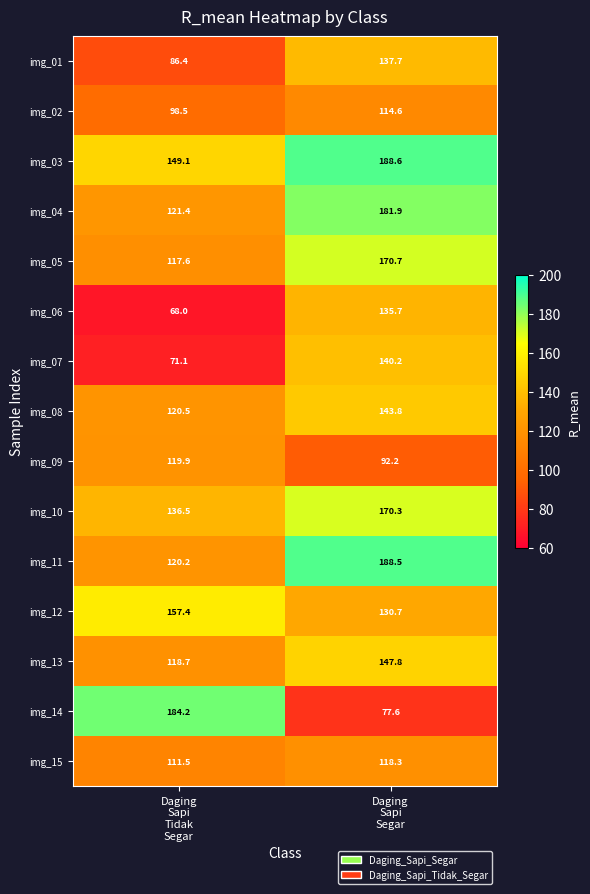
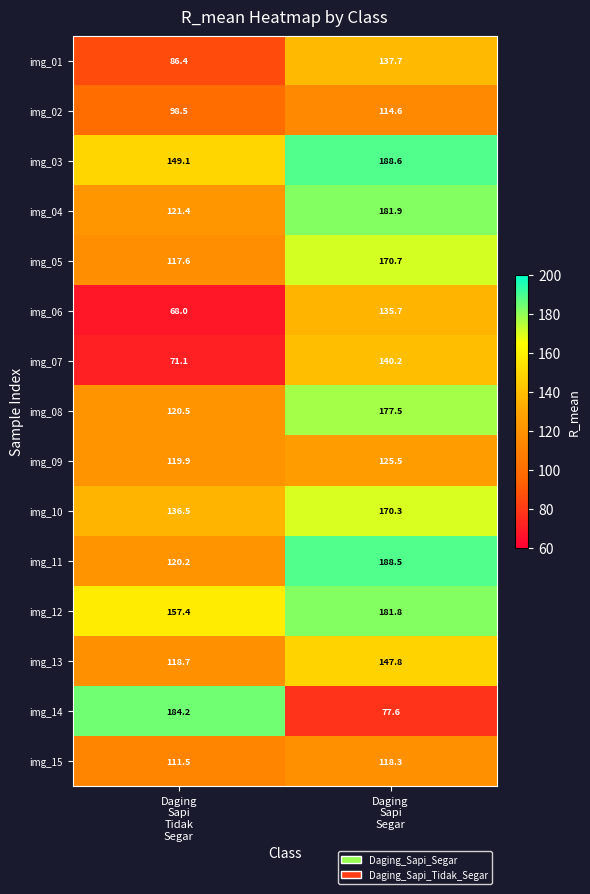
  {
    "img_01": {
      "Daging Sapi Tidak Segar": 86.4,
      "Daging Sapi Segar": 137.7
    },
    "img_02": {
      "Daging Sapi Tidak Segar": 98.5,
      "Daging Sapi Segar": 114.6
    },
    "img_03": {
      "Daging Sapi Tidak Segar": 149.1,
      "Daging Sapi Segar": 188.6
    },
    "img_04": {
      "Daging Sapi Tidak Segar": 121.4,
      "Daging Sapi Segar": 181.9
    },
    "img_05": {
      "Daging Sapi Tidak Segar": 117.6,
      "Daging Sapi Segar": 170.7
    },
    "img_06": {
      "Daging Sapi Tidak Segar": 68.0,
      "Daging Sapi Segar": 135.7
    },
    "img_07": {
      "Daging Sapi Tidak Segar": 71.1,
      "Daging Sapi Segar": 140.2
    },
    "img_08": {
      "Daging Sapi Tidak Segar": 120.5,
-     "Daging Sapi Segar": 143.8
+     "Daging Sapi Segar": 177.5
    },
    "img_09": {
      "Daging Sapi Tidak Segar": 119.9,
-     "Daging Sapi Segar": 92.2
+     "Daging Sapi Segar": 125.5
    },
    "img_10": {
      "Daging Sapi Tidak Segar": 136.5,
      "Daging Sapi Segar": 170.3
    },
    "img_11": {
      "Daging Sapi Tidak Segar": 120.2,
      "Daging Sapi Segar": 188.5
    },
    "img_12": {
      "Daging Sapi Tidak Segar": 157.4,
-     "Daging Sapi Segar": 130.7
+     "Daging Sapi Segar": 181.8
    },
    "img_13": {
      "Daging Sapi Tidak Segar": 118.7,
      "Daging Sapi Segar": 147.8
    },
    "img_14": {
      "Daging Sapi Tidak Segar": 184.2,
      "Daging Sapi Segar": 77.6
    },
    "img_15": {
      "Daging Sapi Tidak Segar": 111.5,
      "Daging Sapi Segar": 118.3
    }
  }
